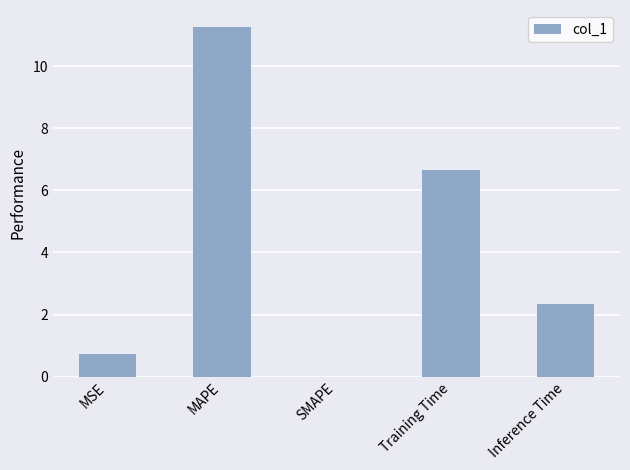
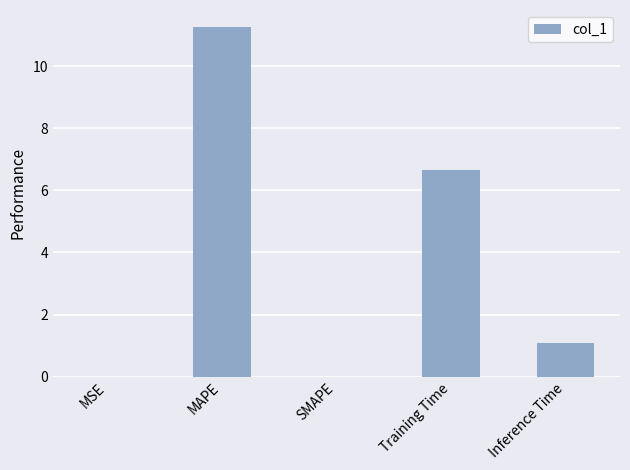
  {
-   "MSE": 0.7,
+   "MSE": 0.0,
    "MAPE": 11.2,
    "SMAPE": 0.0,
    "Training Time": 6.7,
-   "Inference Time": 2.3
+   "Inference Time": 1.1
  }
